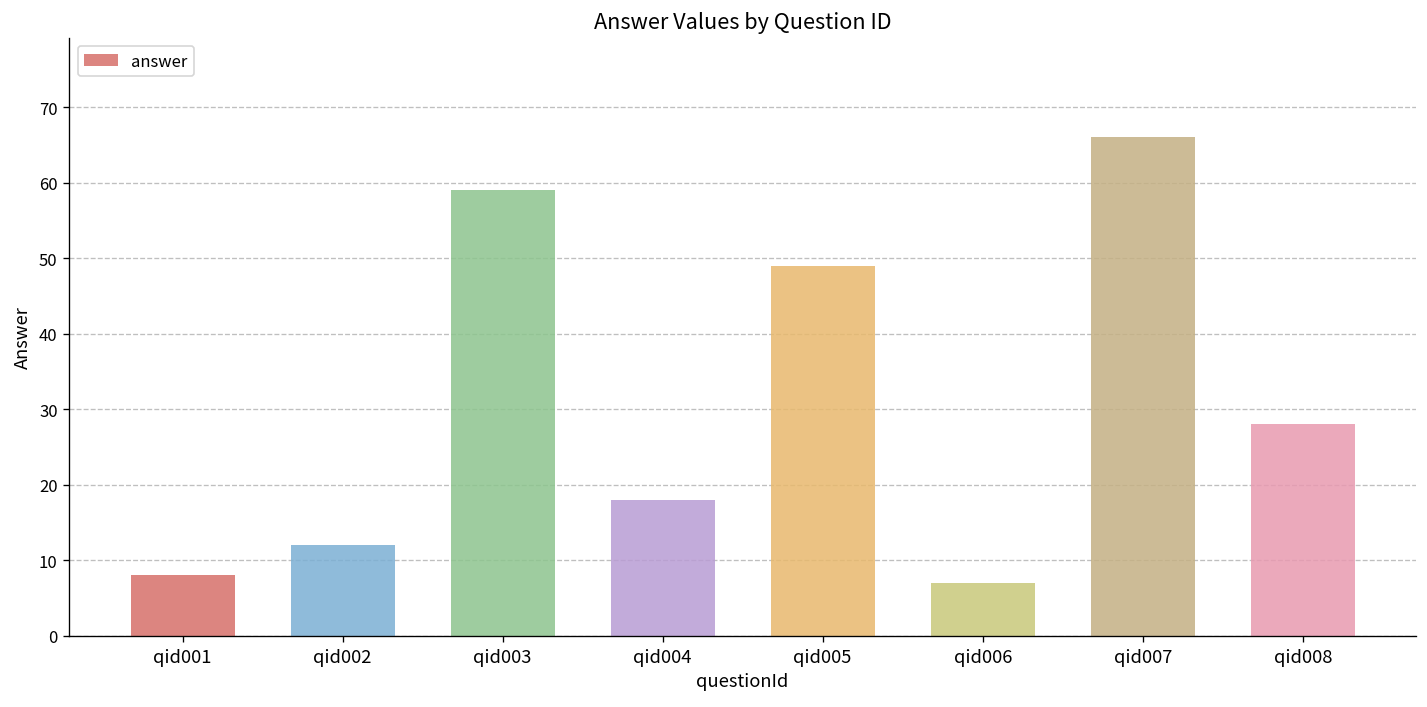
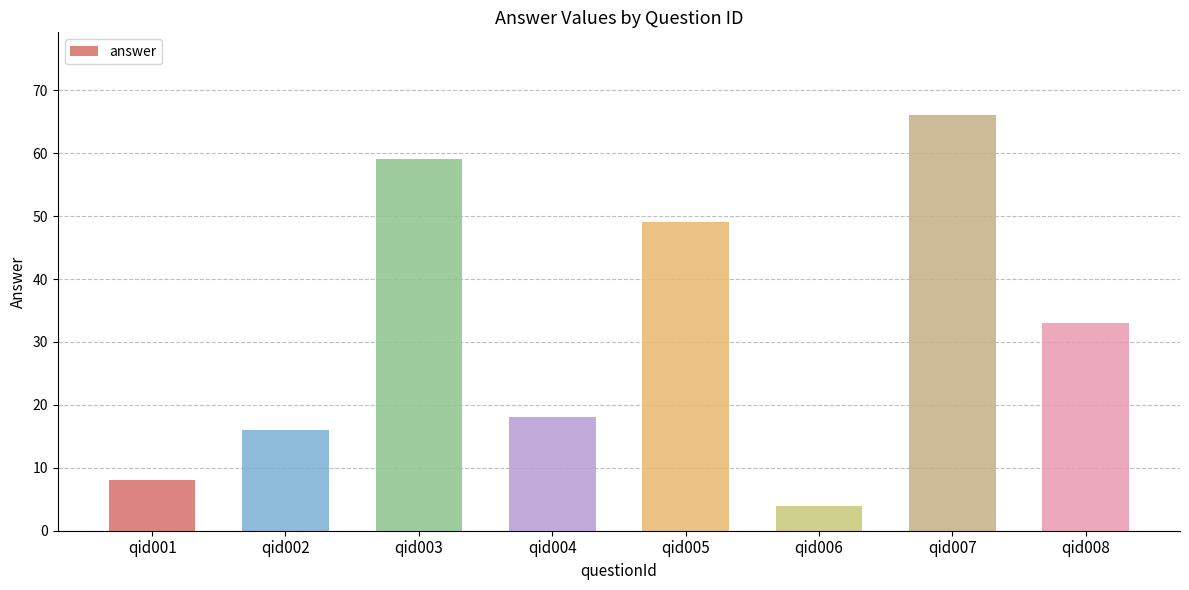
  {
    "qid001": 8,
-   "qid002": 12,
+   "qid002": 16,
    "qid003": 59,
    "qid004": 18,
    "qid005": 49,
-   "qid006": 7,
+   "qid006": 4,
    "qid007": 66,
-   "qid008": 28
+   "qid008": 33
  }
